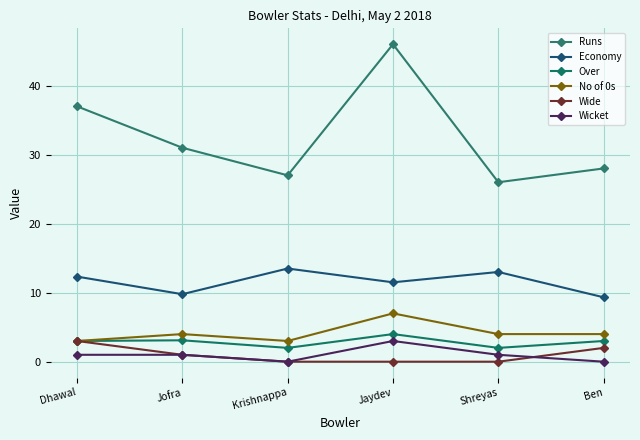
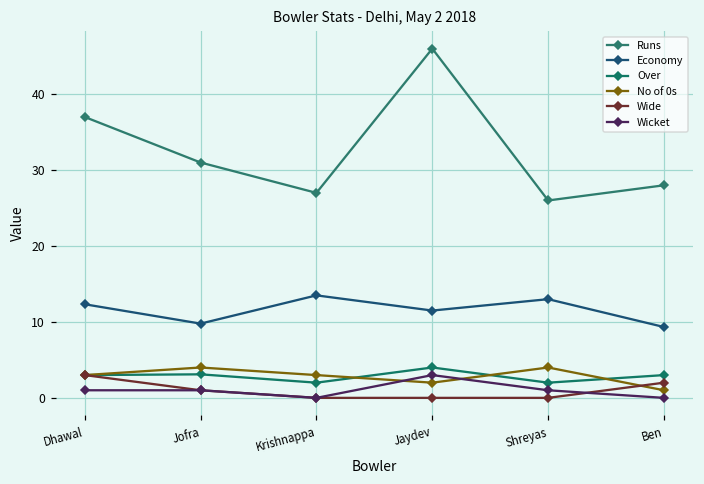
  {
    "No of 0s": {
      "Jofra": 4,
      "Krishnappa": 3,
-     "Jaydev": 7,
+     "Jaydev": 2,
      "Shreyas": 4,
-     "Ben": 4
+     "Ben": 1
    }
  }
